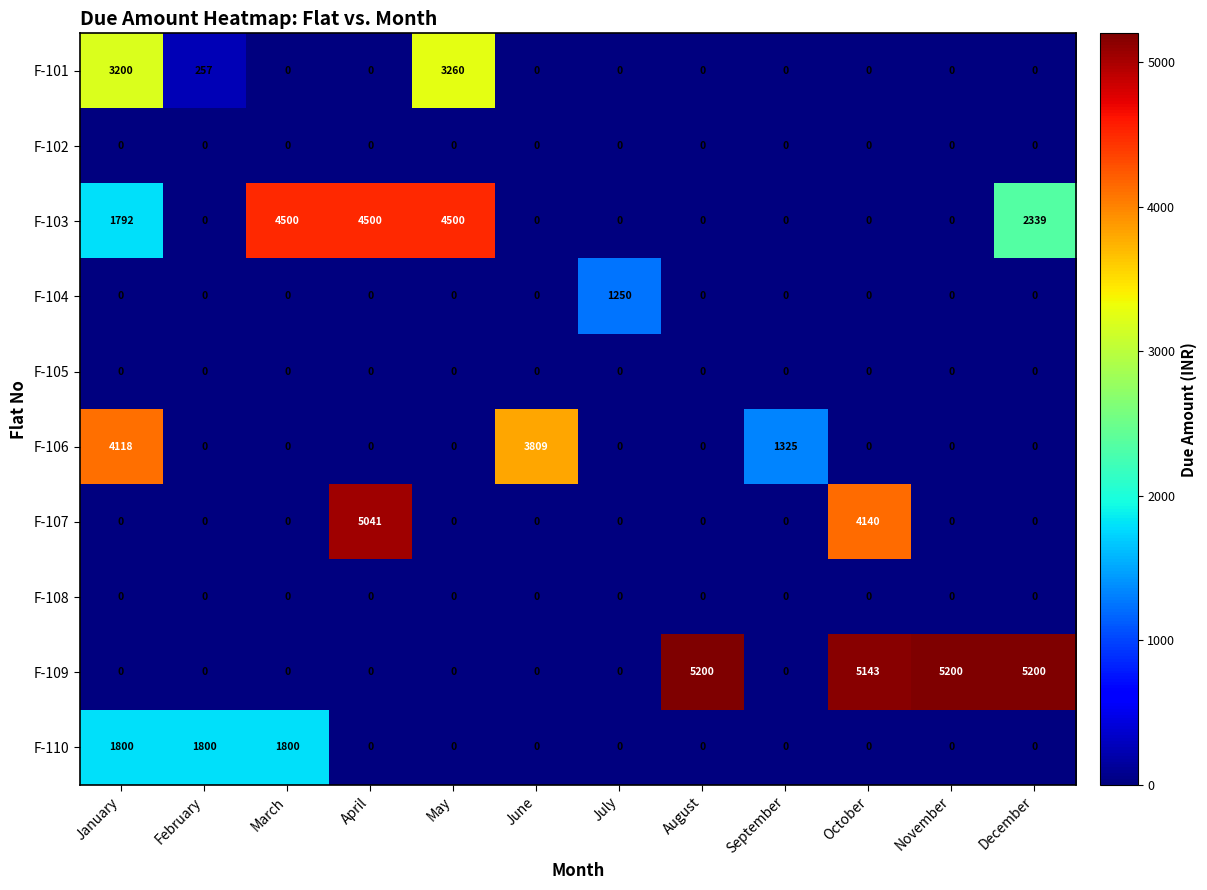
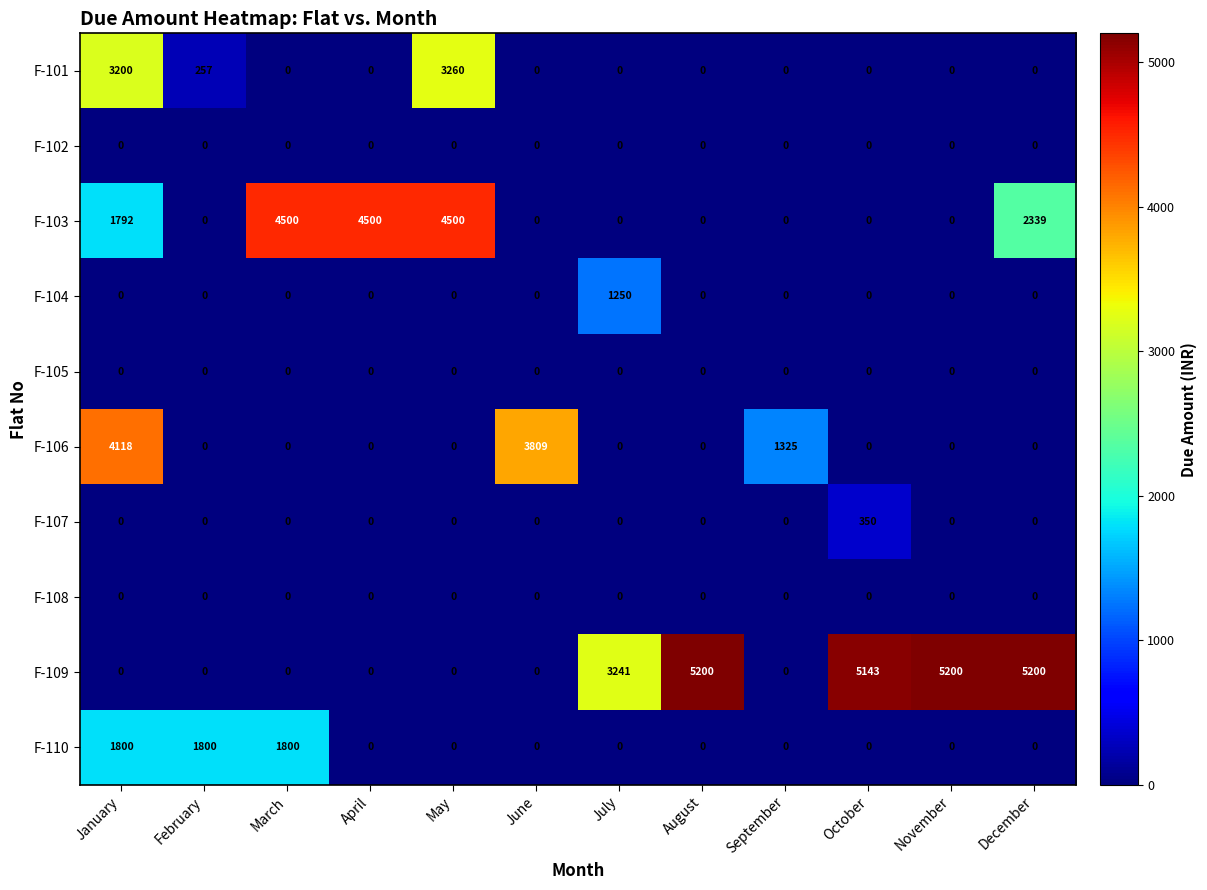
  {
    "F-101": {
      "January": 3200,
      "February": 257,
      "March": 0,
      "April": 0,
      "May": 3260,
      "June": 0,
      "July": 0,
      "August": 0,
      "September": 0,
      "October": 0,
      "November": 0,
      "December": 0
    },
    "F-102": {
      "January": 0,
      "February": 0,
      "March": 0,
      "April": 0,
      "May": 0,
      "June": 0,
      "July": 0,
      "August": 0,
      "September": 0,
      "October": 0,
      "November": 0,
      "December": 0
    },
    "F-103": {
      "January": 1792,
      "February": 0,
      "March": 4500,
      "April": 4500,
      "May": 4500,
      "June": 0,
      "July": 0,
      "August": 0,
      "September": 0,
      "October": 0,
      "November": 0,
      "December": 2339
    },
    "F-104": {
      "January": 0,
      "February": 0,
      "March": 0,
      "April": 0,
      "May": 0,
      "June": 0,
      "July": 1250,
      "August": 0,
      "September": 0,
      "October": 0,
      "November": 0,
      "December": 0
    },
    "F-105": {
      "January": 0,
      "February": 0,
      "March": 0,
      "April": 0,
      "May": 0,
      "June": 0,
      "July": 0,
      "August": 0,
      "September": 0,
      "October": 0,
      "November": 0,
      "December": 0
    },
    "F-106": {
      "January": 4118,
      "February": 0,
      "March": 0,
      "April": 0,
      "May": 0,
      "June": 3809,
      "July": 0,
      "August": 0,
      "September": 1325,
      "October": 0,
      "November": 0,
      "December": 0
    },
    "F-107": {
      "January": 0,
      "February": 0,
      "March": 0,
-     "April": 5041,
+     "April": 0,
      "May": 0,
      "June": 0,
      "July": 0,
      "August": 0,
      "September": 0,
-     "October": 4140,
+     "October": 350,
      "November": 0,
      "December": 0
    },
    "F-108": {
      "January": 0,
      "February": 0,
      "March": 0,
      "April": 0,
      "May": 0,
      "June": 0,
      "July": 0,
      "August": 0,
      "September": 0,
      "October": 0,
      "November": 0,
      "December": 0
    },
    "F-109": {
      "January": 0,
      "February": 0,
      "March": 0,
      "April": 0,
      "May": 0,
      "June": 0,
-     "July": 0,
+     "July": 3241,
      "August": 5200,
      "September": 0,
      "October": 5143,
      "November": 5200,
      "December": 5200
    },
    "F-110": {
      "January": 1800,
      "February": 1800,
      "March": 1800,
      "April": 0,
      "May": 0,
      "June": 0,
      "July": 0,
      "August": 0,
      "September": 0,
      "October": 0,
      "November": 0,
      "December": 0
    }
  }
